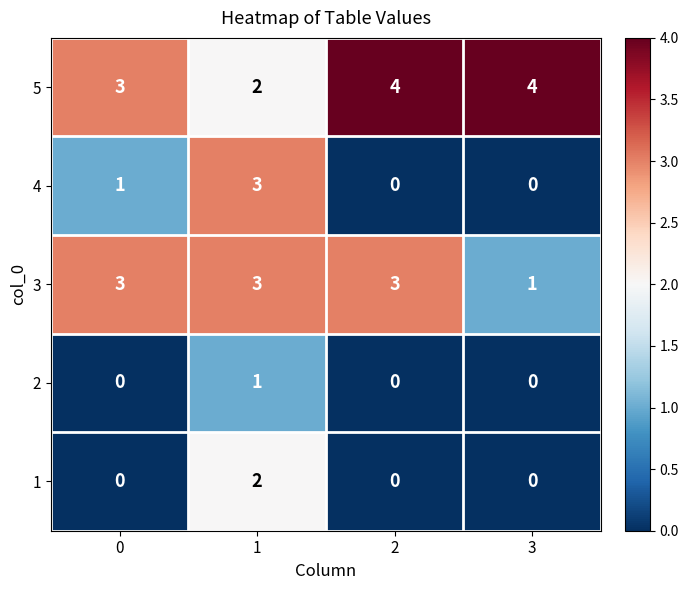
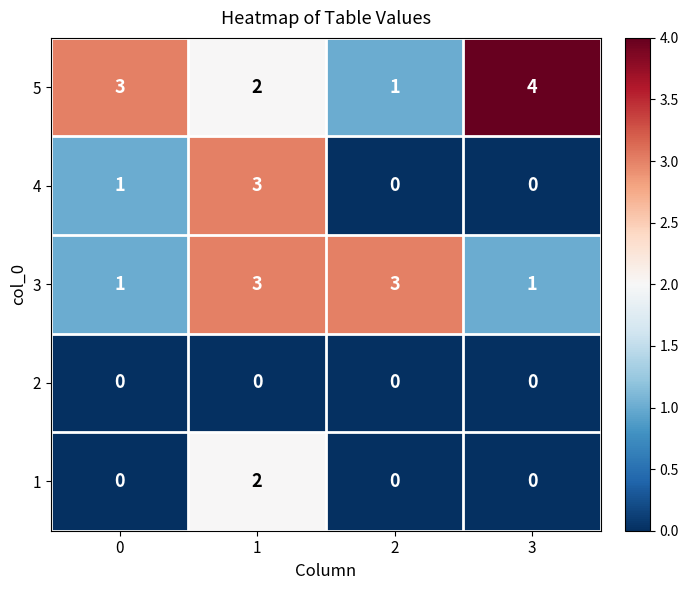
  {
    "5": {
      "0": 3,
      "1": 2,
-     "2": 4,
+     "2": 1,
      "3": 4
    },
    "4": {
      "0": 1,
      "1": 3,
      "2": 0,
      "3": 0
    },
    "3": {
-     "0": 3,
+     "0": 1,
      "1": 3,
      "2": 3,
      "3": 1
    },
    "2": {
      "0": 0,
-     "1": 1,
+     "1": 0,
      "2": 0,
      "3": 0
    },
    "1": {
      "0": 0,
      "1": 2,
      "2": 0,
      "3": 0
    }
  }
